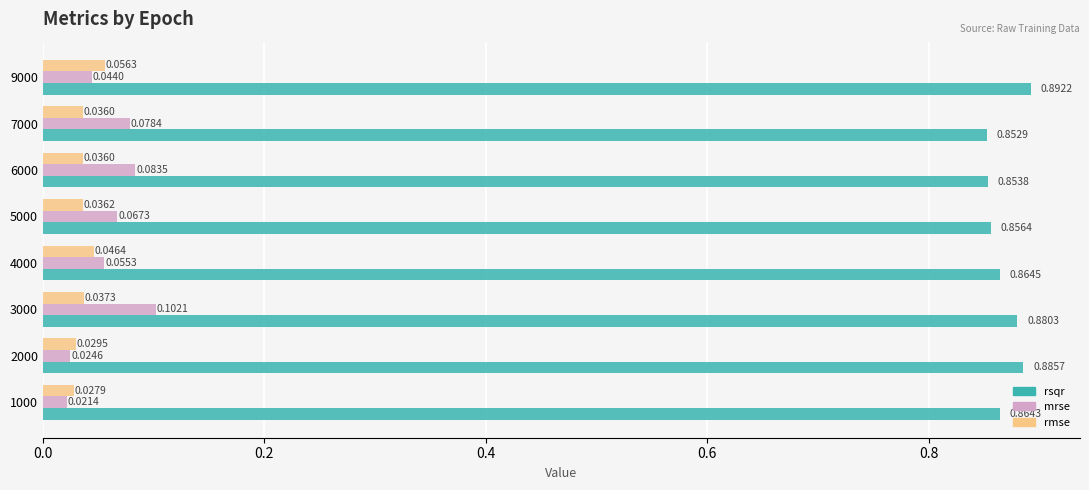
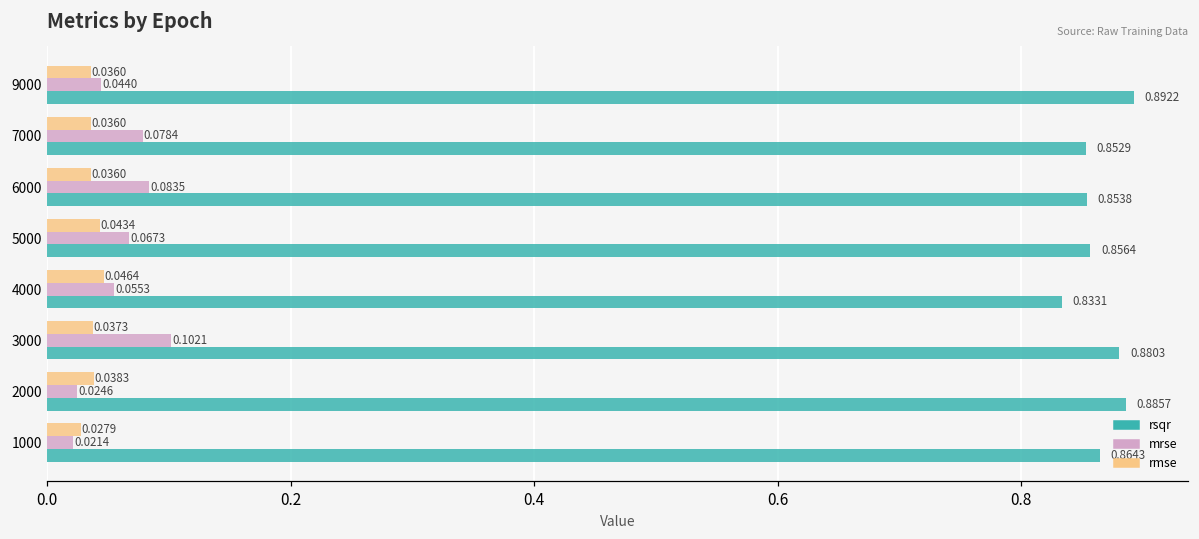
  {
    "rsqr": {
      "9000": 0.8922,
      "7000": 0.8529,
      "6000": 0.8538,
      "5000": 0.8564,
-     "4000": 0.8645,
+     "4000": 0.8331,
      "3000": 0.8803,
      "2000": 0.8857,
      "1000": 0.8643
    },
    "mrse": {
      "9000": 0.0440,
      "7000": 0.0784,
      "6000": 0.0835,
      "5000": 0.0673,
      "4000": 0.0553,
      "3000": 0.1021,
      "2000": 0.0246,
      "1000": 0.0214
    },
    "rmse": {
-     "9000": 0.0563,
+     "9000": 0.0360,
      "7000": 0.0360,
      "6000": 0.0360,
-     "5000": 0.0362,
+     "5000": 0.0434,
      "4000": 0.0464,
      "3000": 0.0373,
-     "2000": 0.0295,
+     "2000": 0.0383,
      "1000": 0.0279
    }
  }
